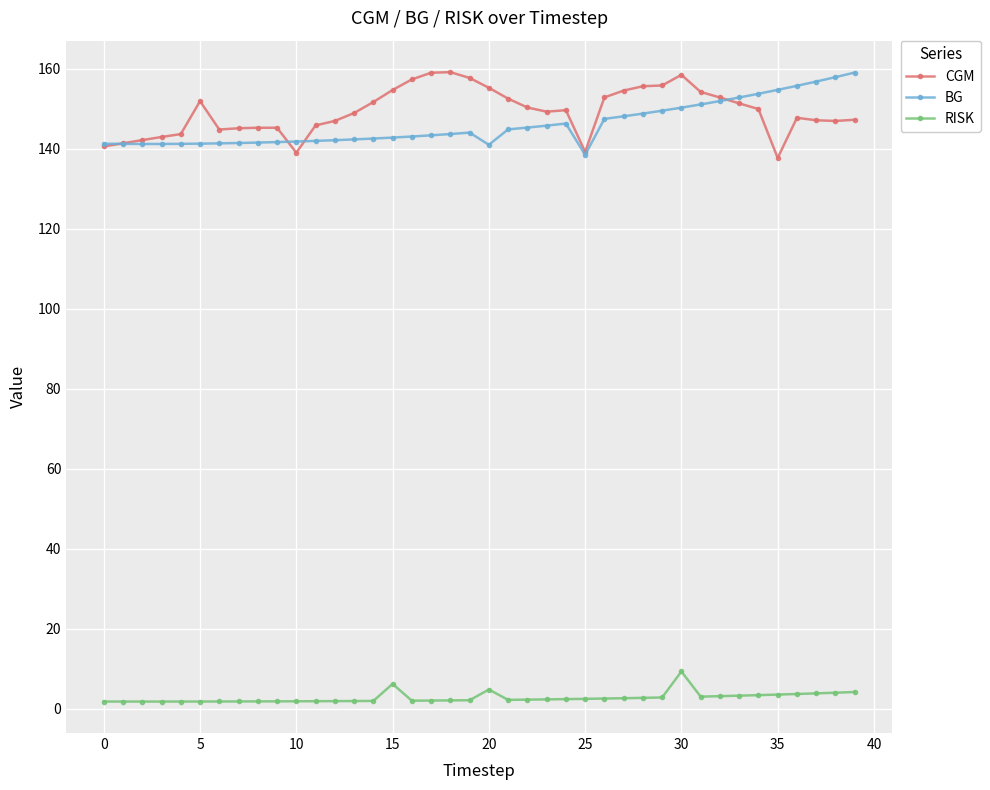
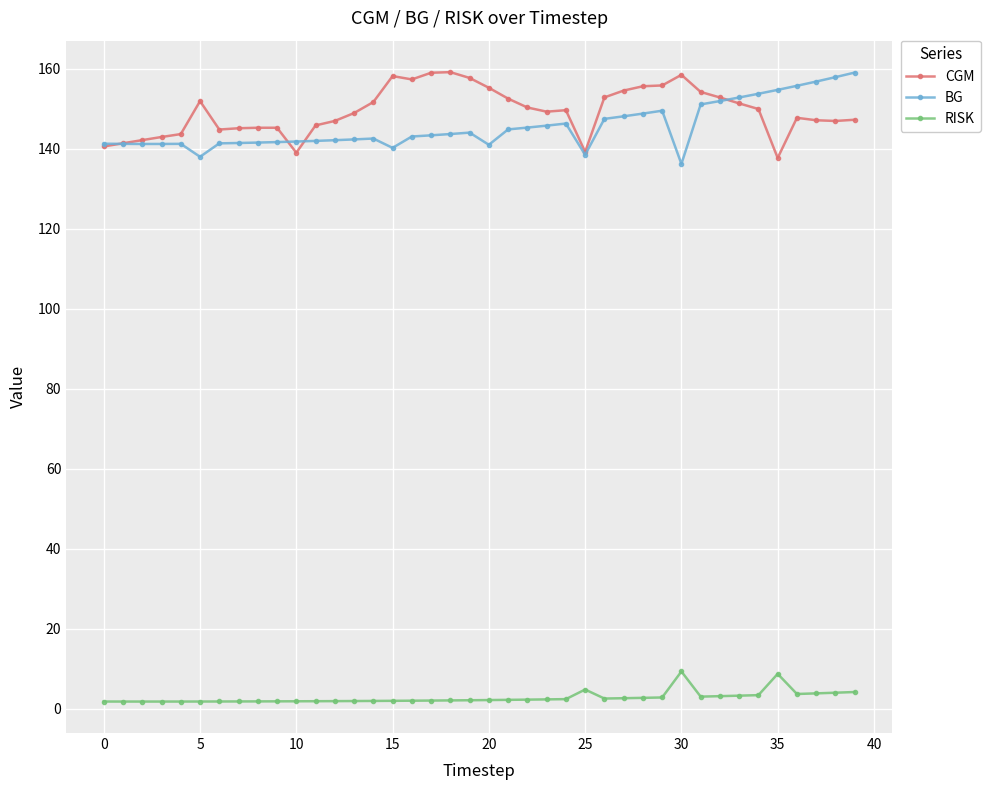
  {
    "CGM": {
      "0": 141,
      "5": 152,
      "10": 139,
-     "15": 155,
+     "15": 158,
      "20": 155,
      "25": 139,
      "30": 158,
      "35": 138
    },
    "BG": {
      "0": 141,
-     "5": 141,
+     "5": 138,
      "10": 142,
-     "15": 143,
+     "15": 140,
      "20": 141,
      "25": 138,
-     "30": 150,
+     "30": 136,
      "35": 155
    },
    "RISK": {
      "0": 2,
      "5": 2,
      "10": 2,
-     "15": 6,
-     "20": 5,
-     "25": 2,
+     "15": 2,
+     "20": 2,
+     "25": 5,
      "30": 9,
-     "35": 4
+     "35": 9
    }
  }
